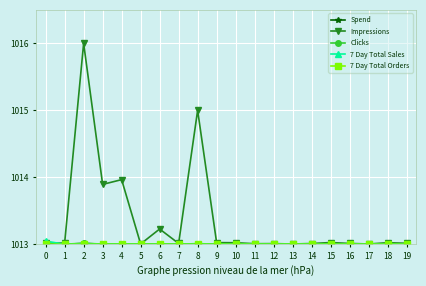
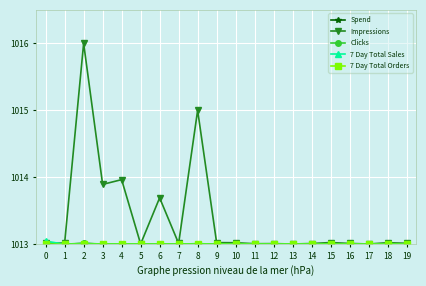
  {
    "Impressions": {
      "2": 1016.0,
      "3": 1013.9,
      "4": 1014.0,
-     "6": 1013.2,
+     "6": 1013.7,
      "8": 1015.0
    }
  }
